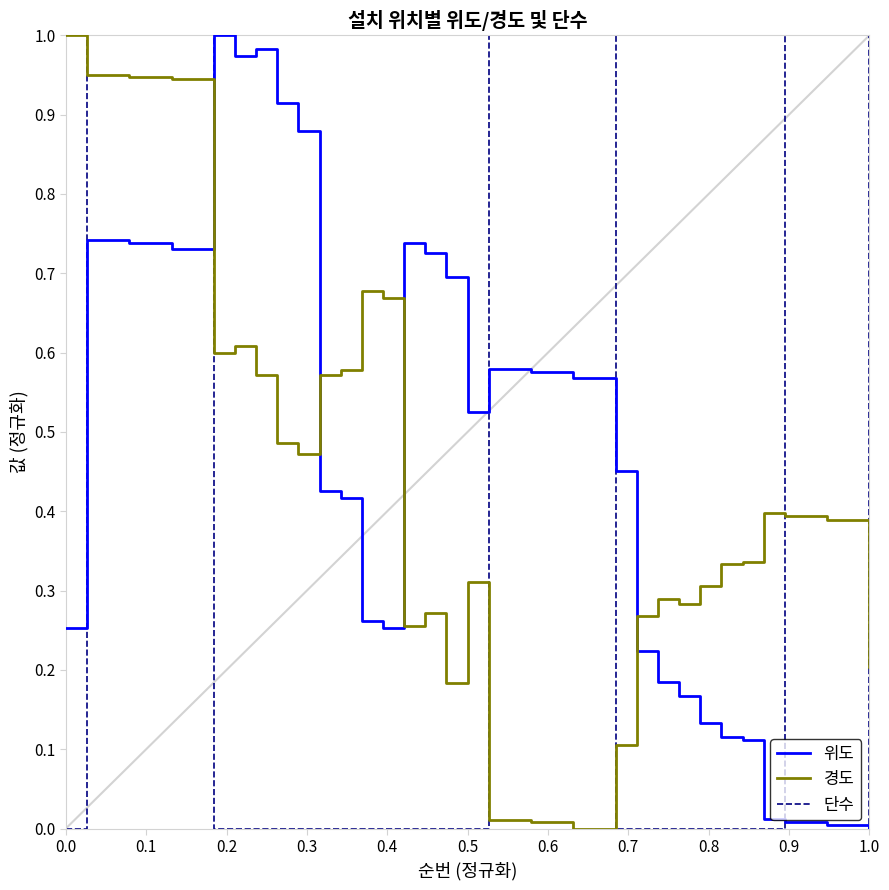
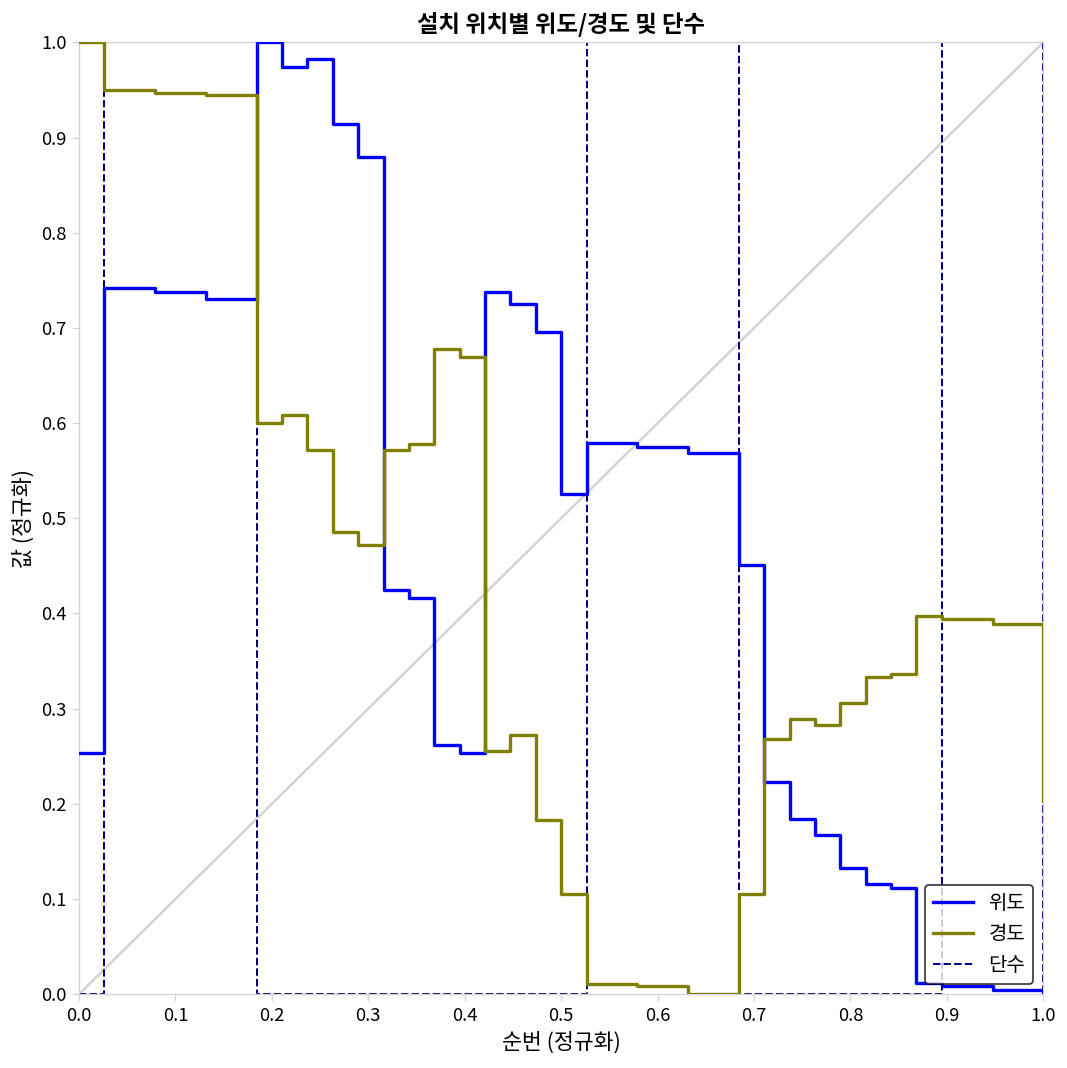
  {
    "위도": {
      "0.0": 0.25,
      "0.5": 0.53
    },
    "경도": {
      "0.0": 1.00,
-     "0.5": 0.31,
+     "0.5": 0.11,
      "1.0": 0.20
    },
    "단수": {
      "0.5": 0.00
    }
  }
